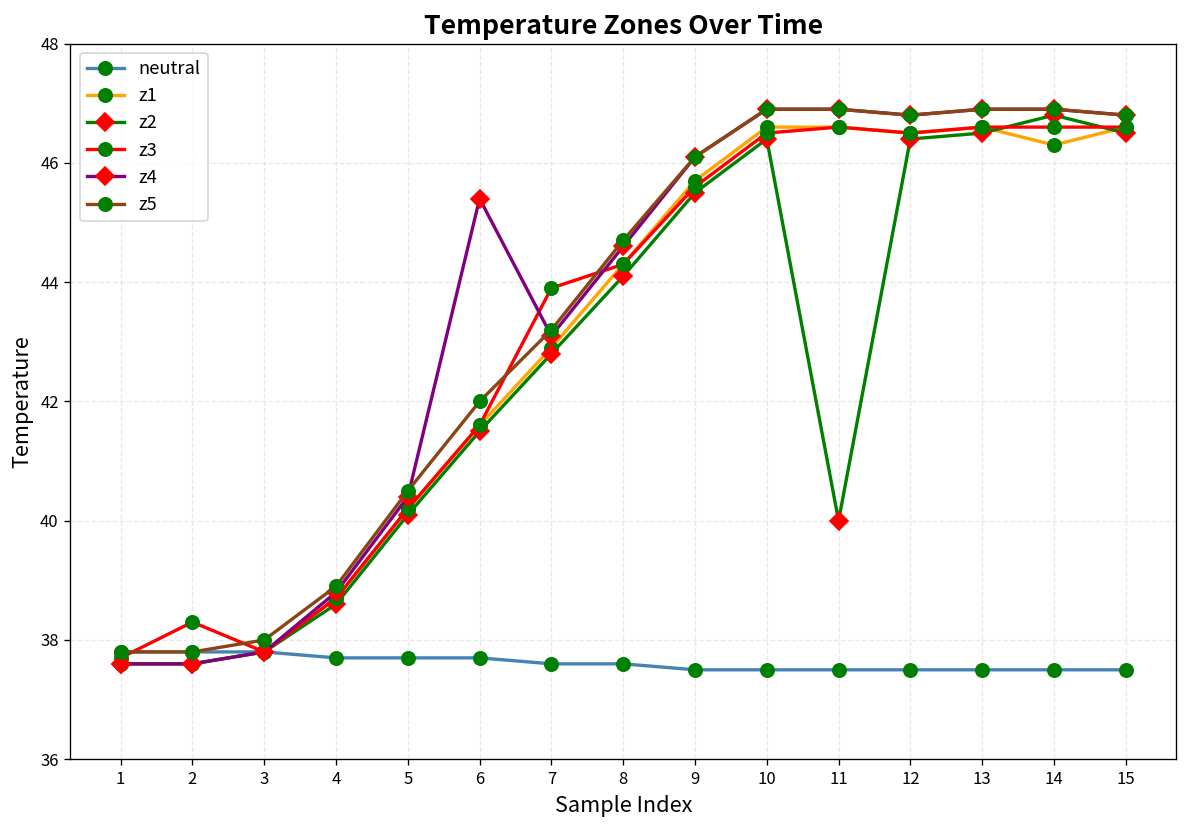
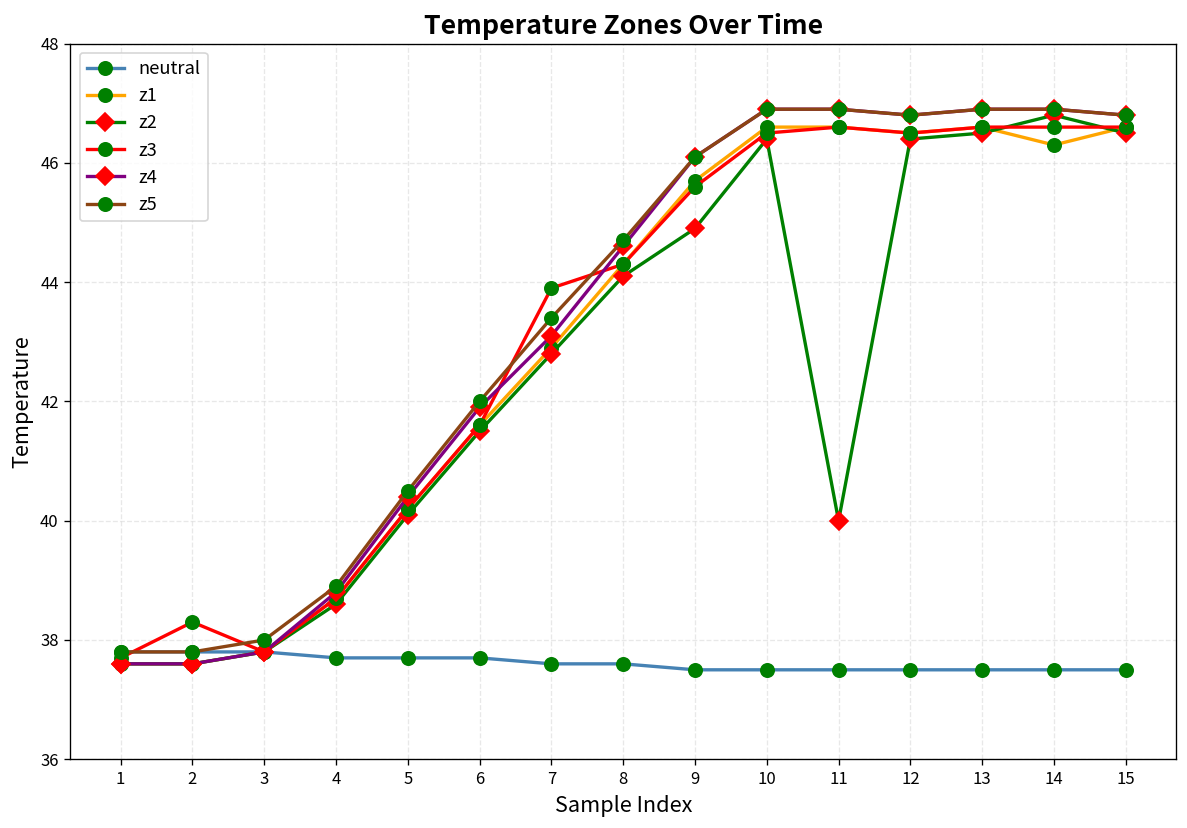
  {
    "neutral": {
      "4": 37.7,
      "5": 37.7,
      "6": 37.7,
      "7": 37.6,
      "8": 37.6,
      "9": 37.5,
      "10": 37.5,
      "11": 37.5,
      "12": 37.5,
      "13": 37.5,
      "14": 37.5,
      "15": 37.5
    },
    "z1": {
      "7": 42.9,
      "9": 45.7,
      "10": 46.6,
      "14": 46.3
    },
    "z2": {
      "4": 38.6,
      "5": 40.1,
      "6": 41.5,
      "7": 42.8,
      "8": 44.1,
-     "9": 45.5,
+     "9": 44.9,
      "10": 46.4,
      "11": 40.0,
      "12": 46.4,
      "13": 46.5,
      "14": 46.8,
      "15": 46.5
    },
    "z3": {
      "1": 37.7,
      "2": 38.3,
      "7": 43.9,
      "9": 45.6,
      "10": 46.5,
      "14": 46.6
    },
    "z4": {
      "4": 38.8,
      "5": 40.4,
-     "6": 45.4,
+     "6": 41.9,
      "7": 43.1,
      "8": 44.6
    },
    "z5": {
      "3": 38.0,
      "4": 38.9,
      "5": 40.5,
      "6": 42.0,
-     "7": 43.2,
+     "7": 43.4,
      "8": 44.7
    }
  }
